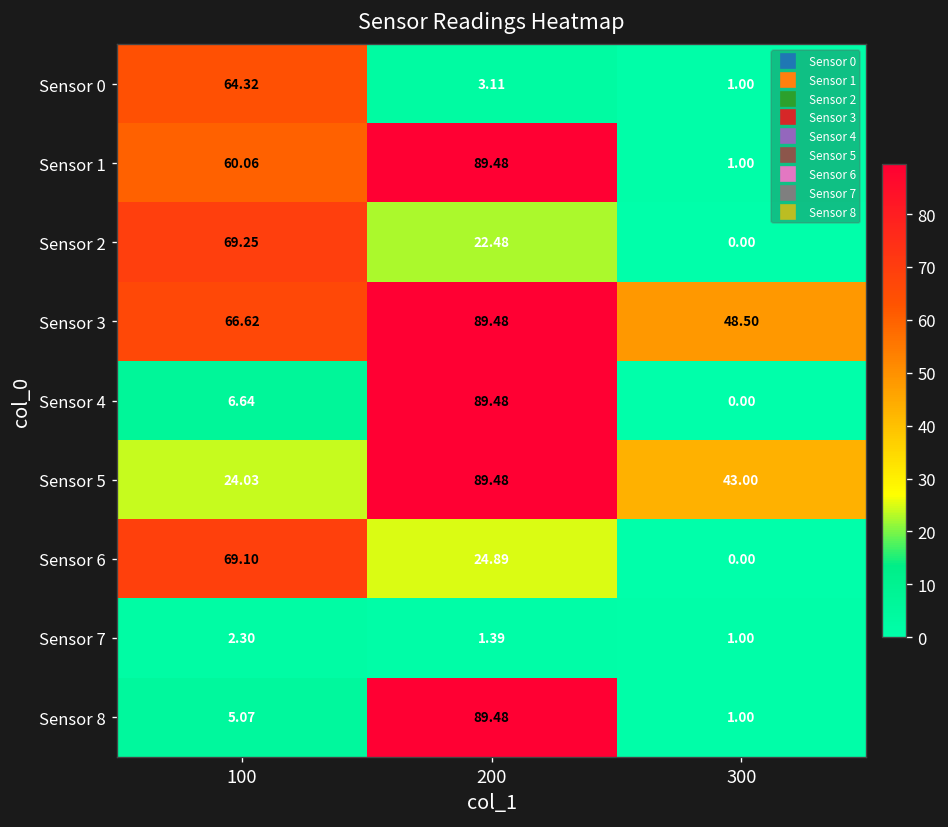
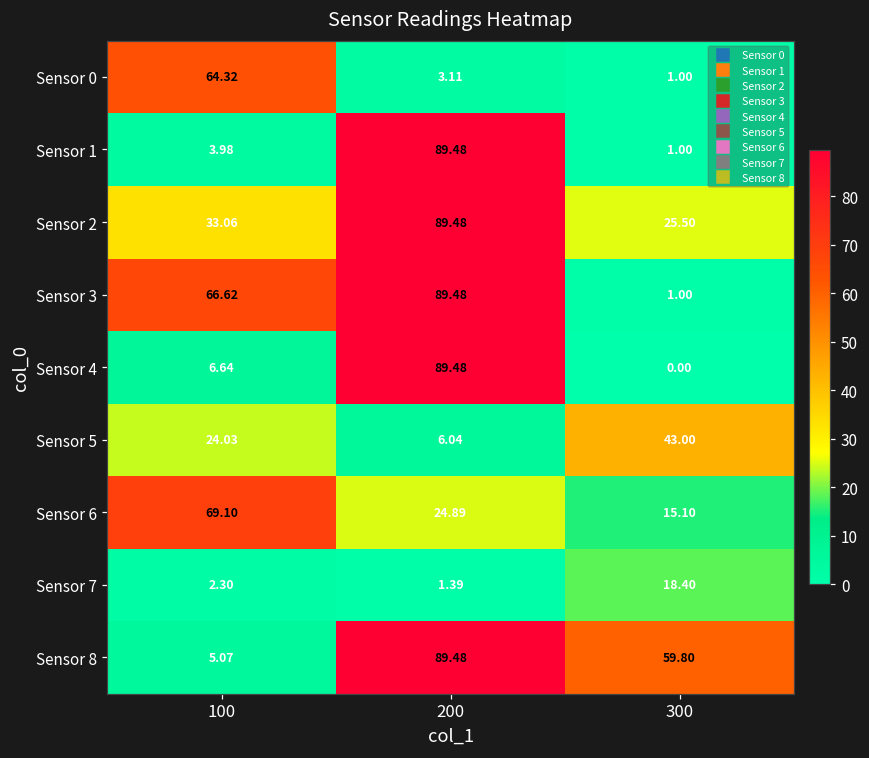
  {
    "Sensor 0": {
      "100": 64.32,
      "200": 3.11,
      "300": 1.00
    },
    "Sensor 1": {
-     "100": 60.06,
+     "100": 3.98,
      "200": 89.48,
      "300": 1.00
    },
    "Sensor 2": {
-     "100": 69.25,
-     "200": 22.48,
-     "300": 0.00
+     "100": 33.06,
+     "200": 89.48,
+     "300": 25.50
    },
    "Sensor 3": {
      "100": 66.62,
      "200": 89.48,
-     "300": 48.50
+     "300": 1.00
    },
    "Sensor 4": {
      "100": 6.64,
      "200": 89.48,
      "300": 0.00
    },
    "Sensor 5": {
      "100": 24.03,
-     "200": 89.48,
+     "200": 6.04,
      "300": 43.00
    },
    "Sensor 6": {
      "100": 69.10,
      "200": 24.89,
-     "300": 0.00
+     "300": 15.10
    },
    "Sensor 7": {
      "100": 2.30,
      "200": 1.39,
-     "300": 1.00
+     "300": 18.40
    },
    "Sensor 8": {
      "100": 5.07,
      "200": 89.48,
-     "300": 1.00
+     "300": 59.80
    }
  }
